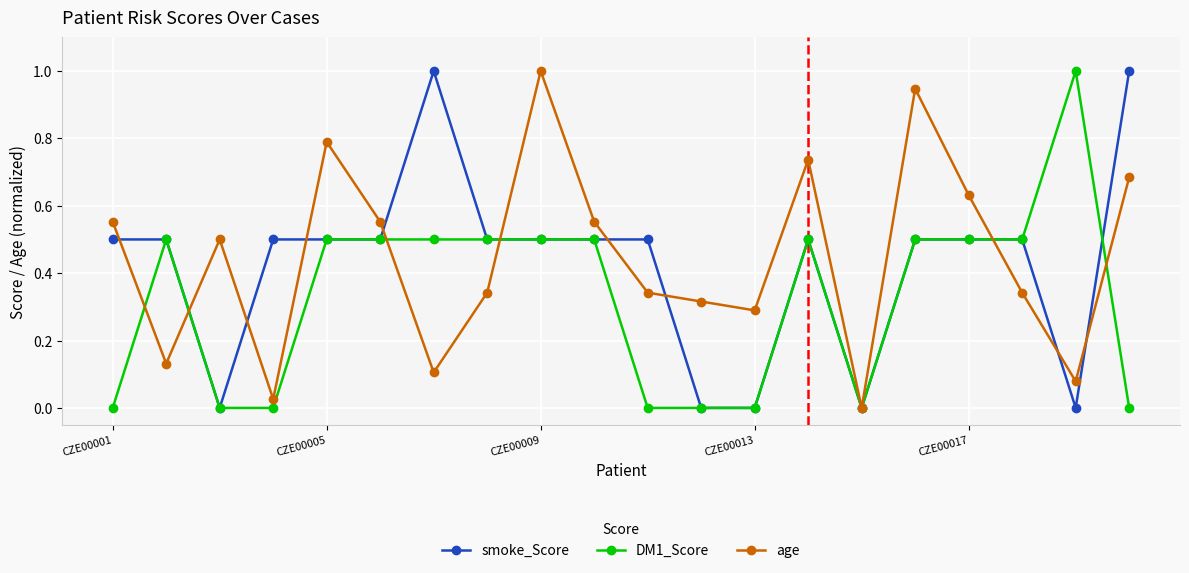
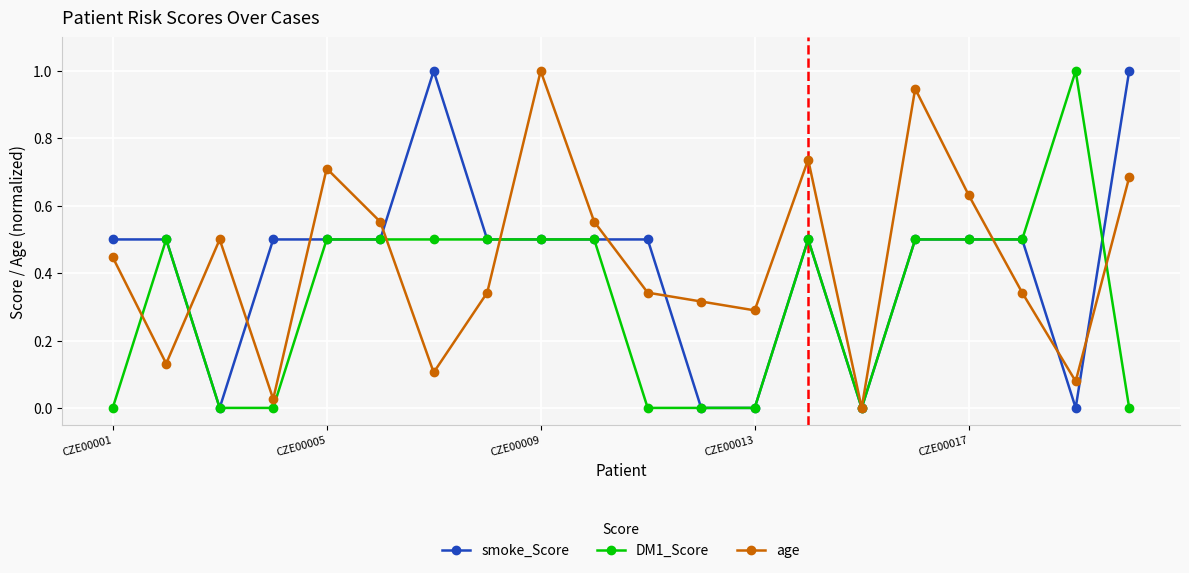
  {
    "smoke_Score": {
      "CZE00001": 0.50
    },
    "DM1_Score": {
      "CZE00001": 0.00
    },
    "age": {
-     "CZE00001": 0.55,
-     "CZE00005": 0.79,
+     "CZE00001": 0.45,
+     "CZE00005": 0.71,
      "CZE00009": 1.00,
      "CZE00013": 0.29,
      "CZE00017": 0.63
    }
  }
